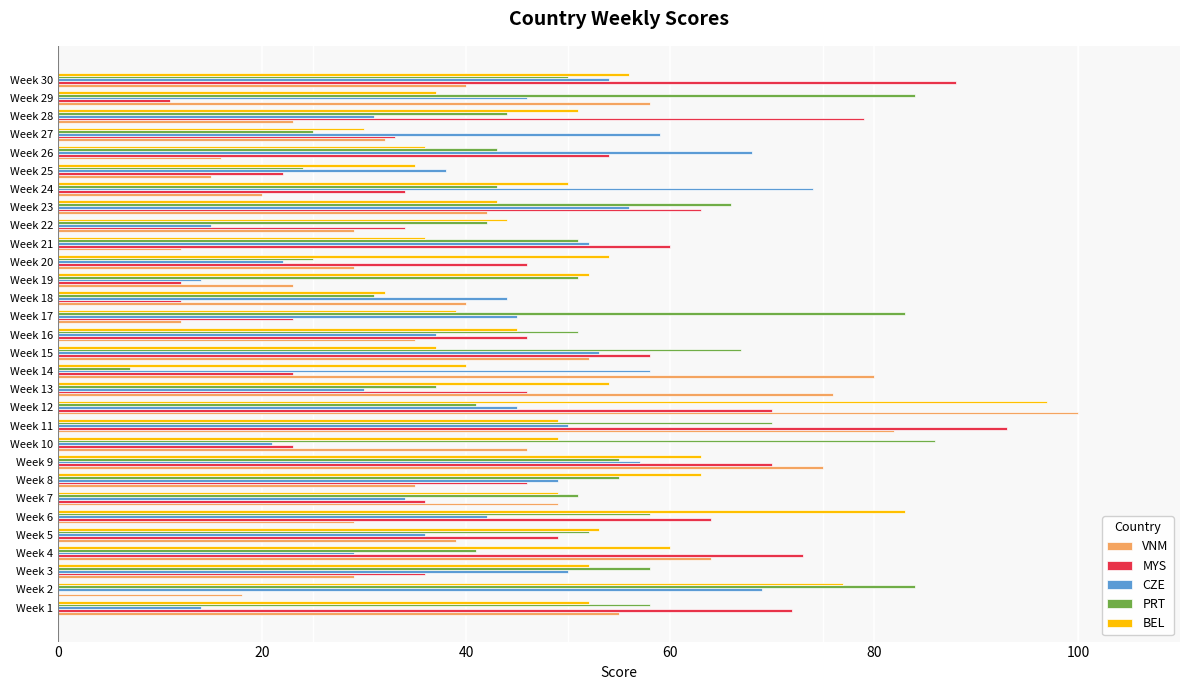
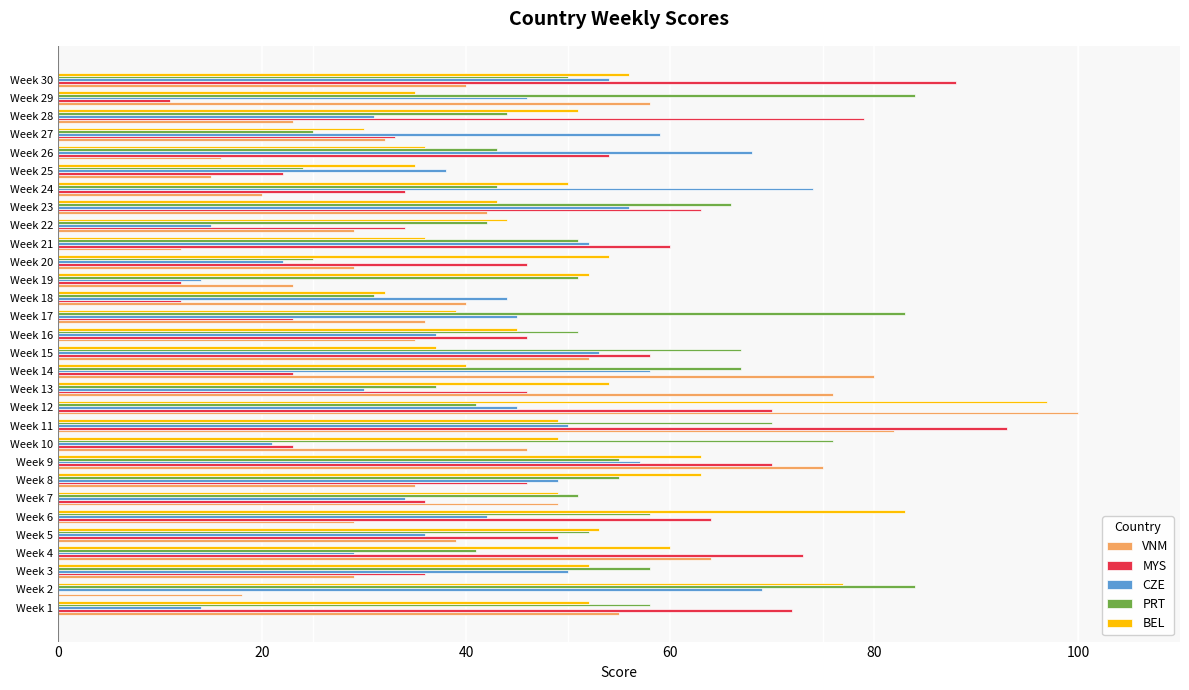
  {
    "VNM": {
      "Week 30": 40,
      "Week 29": 58,
      "Week 28": 23,
      "Week 27": 32,
      "Week 26": 16,
      "Week 25": 15,
      "Week 24": 20,
      "Week 23": 42,
      "Week 22": 29,
      "Week 21": 12,
      "Week 20": 29,
      "Week 19": 23,
      "Week 18": 40,
-     "Week 17": 12,
+     "Week 17": 36,
      "Week 16": 35,
      "Week 15": 52,
      "Week 14": 80,
      "Week 13": 76,
      "Week 12": 100,
      "Week 11": 82,
      "Week 10": 46,
      "Week 9": 75,
      "Week 8": 35,
      "Week 7": 49,
      "Week 6": 29,
      "Week 5": 39,
      "Week 4": 64,
      "Week 3": 29,
      "Week 2": 18,
      "Week 1": 55
    },
    "MYS": {
      "Week 30": 88,
      "Week 29": 11,
      "Week 28": 79,
      "Week 27": 33,
      "Week 26": 54,
      "Week 25": 22,
      "Week 24": 34,
      "Week 23": 63,
      "Week 22": 34,
      "Week 21": 60,
      "Week 20": 46,
      "Week 19": 12,
      "Week 18": 12,
      "Week 17": 23,
      "Week 16": 46,
      "Week 15": 58,
      "Week 14": 23,
      "Week 13": 46,
      "Week 12": 70,
      "Week 11": 93,
      "Week 10": 23,
      "Week 9": 70,
      "Week 8": 46,
      "Week 7": 36,
      "Week 6": 64,
      "Week 5": 49,
      "Week 4": 73,
      "Week 3": 36,
      "Week 2": 0,
      "Week 1": 72
    },
    "CZE": {
      "Week 30": 54,
      "Week 29": 46,
      "Week 28": 31,
      "Week 27": 59,
      "Week 26": 68,
      "Week 25": 38,
      "Week 24": 74,
      "Week 23": 56,
      "Week 22": 15,
      "Week 21": 52,
      "Week 20": 22,
      "Week 19": 14,
      "Week 18": 44,
      "Week 17": 45,
      "Week 16": 37,
      "Week 15": 53,
      "Week 14": 58,
      "Week 13": 30,
      "Week 12": 45,
      "Week 11": 50,
      "Week 10": 21,
      "Week 9": 57,
      "Week 8": 49,
      "Week 7": 34,
      "Week 6": 42,
      "Week 5": 36,
      "Week 4": 29,
      "Week 3": 50,
      "Week 2": 69,
      "Week 1": 14
    },
    "PRT": {
      "Week 30": 50,
      "Week 29": 84,
      "Week 28": 44,
      "Week 27": 25,
      "Week 26": 43,
      "Week 25": 24,
      "Week 24": 43,
      "Week 23": 66,
      "Week 22": 42,
      "Week 21": 51,
      "Week 20": 25,
      "Week 19": 51,
      "Week 18": 31,
      "Week 17": 83,
      "Week 16": 51,
      "Week 15": 67,
-     "Week 14": 7,
+     "Week 14": 67,
      "Week 13": 37,
      "Week 12": 41,
      "Week 11": 70,
-     "Week 10": 86,
+     "Week 10": 76,
      "Week 9": 55,
      "Week 8": 55,
      "Week 7": 51,
      "Week 6": 58,
      "Week 5": 52,
      "Week 4": 41,
      "Week 3": 58,
      "Week 2": 84,
      "Week 1": 58
    },
    "BEL": {
      "Week 30": 56,
-     "Week 29": 37,
+     "Week 29": 35,
      "Week 28": 51,
      "Week 27": 30,
      "Week 26": 36,
      "Week 25": 35,
      "Week 24": 50,
      "Week 23": 43,
      "Week 22": 44,
      "Week 21": 36,
      "Week 20": 54,
      "Week 19": 52,
      "Week 18": 32,
      "Week 17": 39,
      "Week 16": 45,
      "Week 15": 37,
      "Week 14": 40,
      "Week 13": 54,
      "Week 12": 97,
      "Week 11": 49,
      "Week 10": 49,
      "Week 9": 63,
      "Week 8": 63,
      "Week 7": 49,
      "Week 6": 83,
      "Week 5": 53,
      "Week 4": 60,
      "Week 3": 52,
      "Week 2": 77,
      "Week 1": 52
    }
  }
